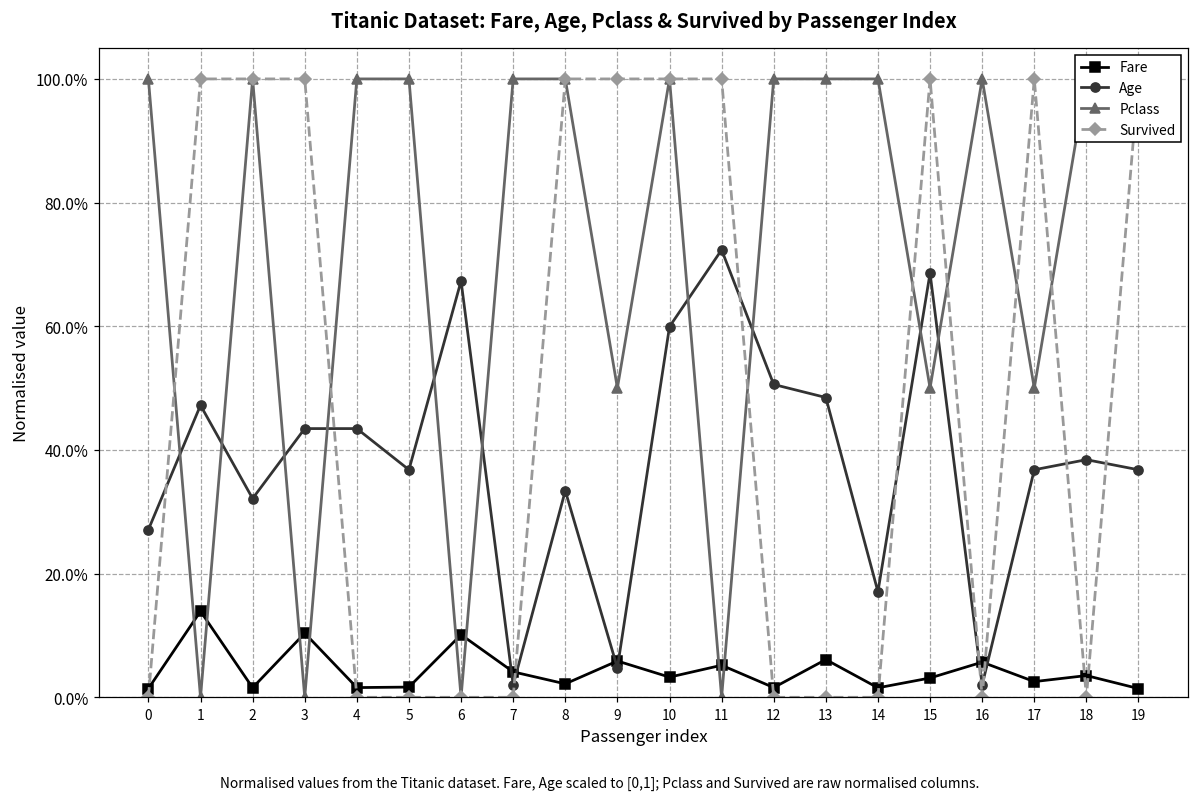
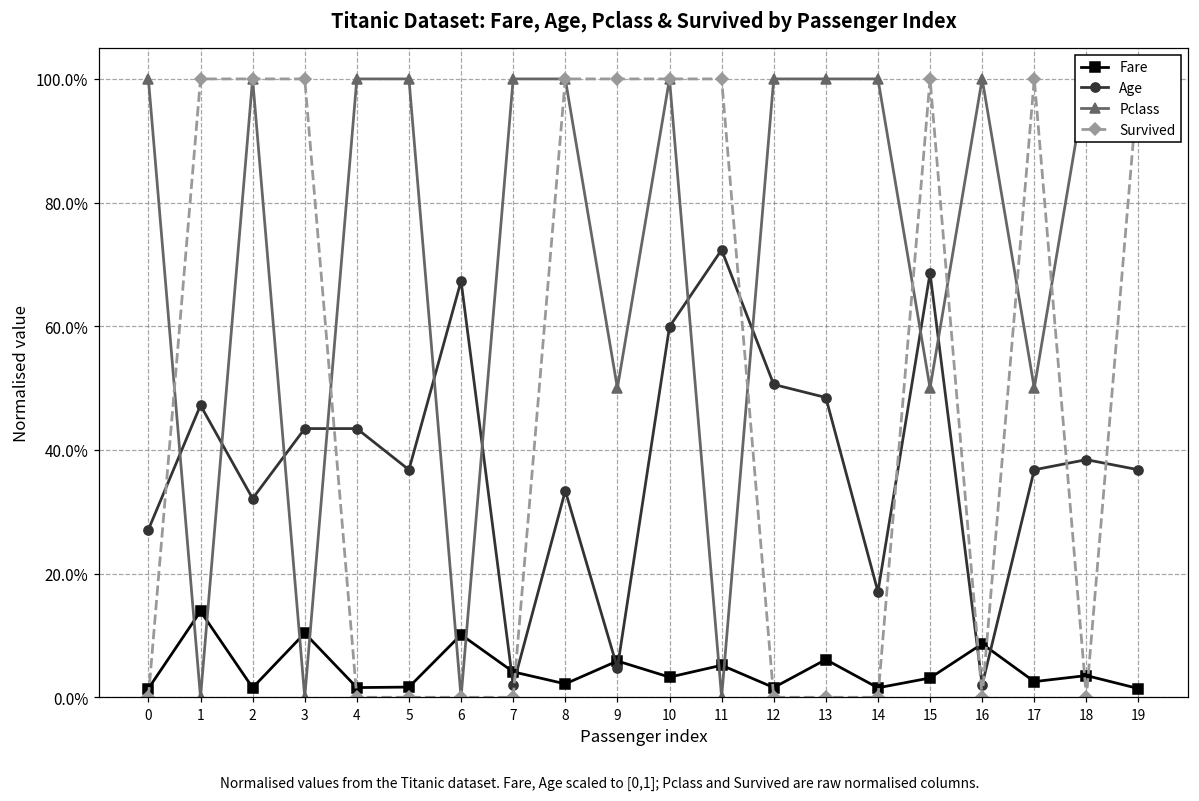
  {
    "Fare": {
      "0": "1%",
      "1": "14%",
      "2": "2%",
      "3": "10%",
      "4": "2%",
      "5": "2%",
      "6": "10%",
      "7": "4%",
      "8": "2%",
      "9": "6%",
      "10": "3%",
      "11": "5%",
      "12": "2%",
      "13": "6%",
      "14": "2%",
      "15": "3%",
-     "16": "6%",
+     "16": "9%",
      "17": "3%",
      "18": "4%",
      "19": "1%"
    },
    "Age": {
      "0": "27%",
      "1": "47%",
      "2": "32%",
      "3": "43%",
      "4": "43%",
      "5": "37%",
      "6": "67%",
      "7": "2%",
      "8": "33%",
      "9": "5%",
      "10": "60%",
      "11": "72%",
      "12": "51%",
      "13": "48%",
      "14": "17%",
      "15": "69%",
      "16": "2%",
      "17": "37%",
      "18": "38%",
      "19": "37%"
    },
    "Pclass": {
      "0": "100%",
      "1": "0%",
      "3": "0%",
      "4": "100%",
      "5": "100%",
      "7": "100%",
      "9": "50%",
      "11": "0%",
      "12": "100%",
      "13": "100%",
      "14": "100%",
      "15": "50%",
      "16": "100%",
      "17": "50%"
    },
    "Survived": {
      "0": "0%",
      "1": "100%",
      "3": "100%",
      "4": "0%",
      "5": "0%",
      "7": "0%",
      "9": "100%",
      "11": "100%",
      "12": "0%",
      "13": "0%",
      "14": "0%",
      "15": "100%",
      "16": "0%",
      "17": "100%",
      "18": "0%"
    }
  }
